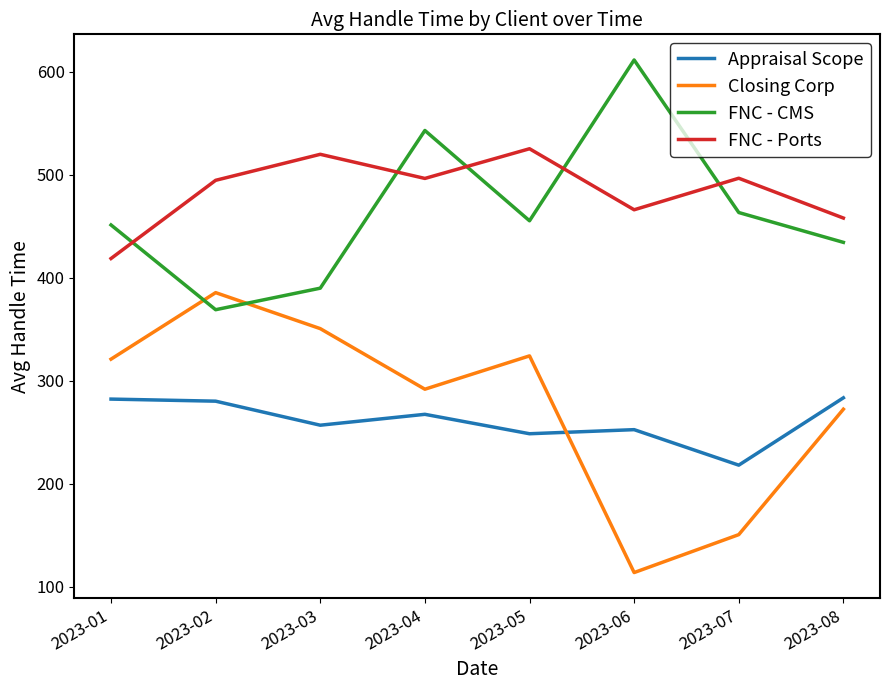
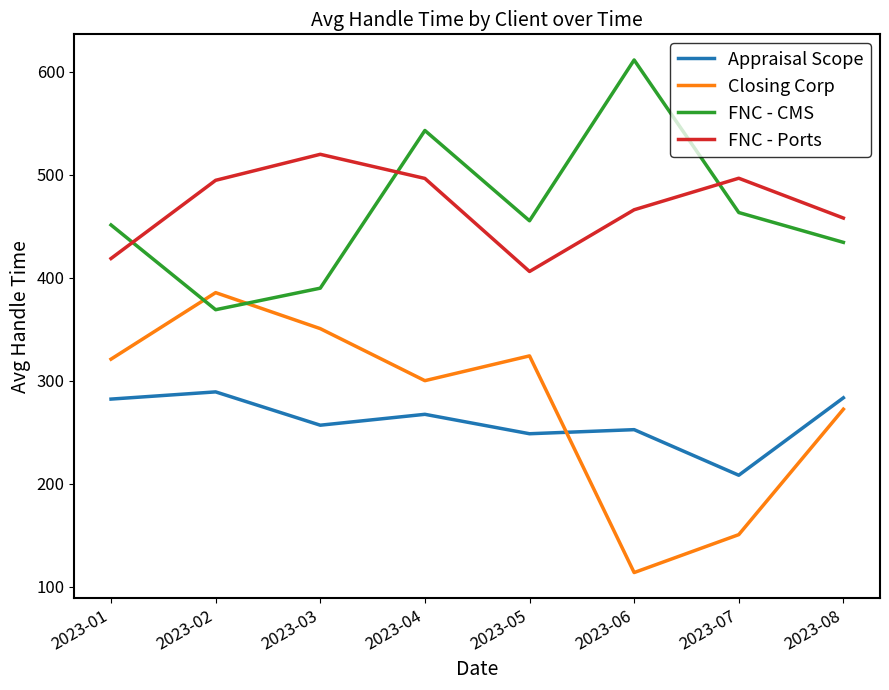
  {
    "Appraisal Scope": {
      "2023-01": 282,
-     "2023-02": 280,
+     "2023-02": 289,
      "2023-03": 257,
      "2023-04": 267,
      "2023-05": 249,
      "2023-06": 253,
-     "2023-07": 218,
+     "2023-07": 208,
      "2023-08": 283
    },
    "Closing Corp": {
      "2023-01": 321,
      "2023-02": 386,
      "2023-03": 351,
-     "2023-04": 292,
+     "2023-04": 300,
      "2023-05": 324,
      "2023-06": 114,
      "2023-07": 151,
      "2023-08": 272
    },
    "FNC - CMS": {
      "2023-01": 451,
      "2023-02": 369,
      "2023-03": 390,
      "2023-04": 543,
      "2023-05": 455,
      "2023-06": 611,
      "2023-07": 463,
      "2023-08": 434
    },
    "FNC - Ports": {
      "2023-01": 419,
      "2023-02": 494,
      "2023-03": 520,
      "2023-04": 496,
-     "2023-05": 525,
+     "2023-05": 406,
      "2023-06": 466,
      "2023-07": 497,
      "2023-08": 458
    }
  }
